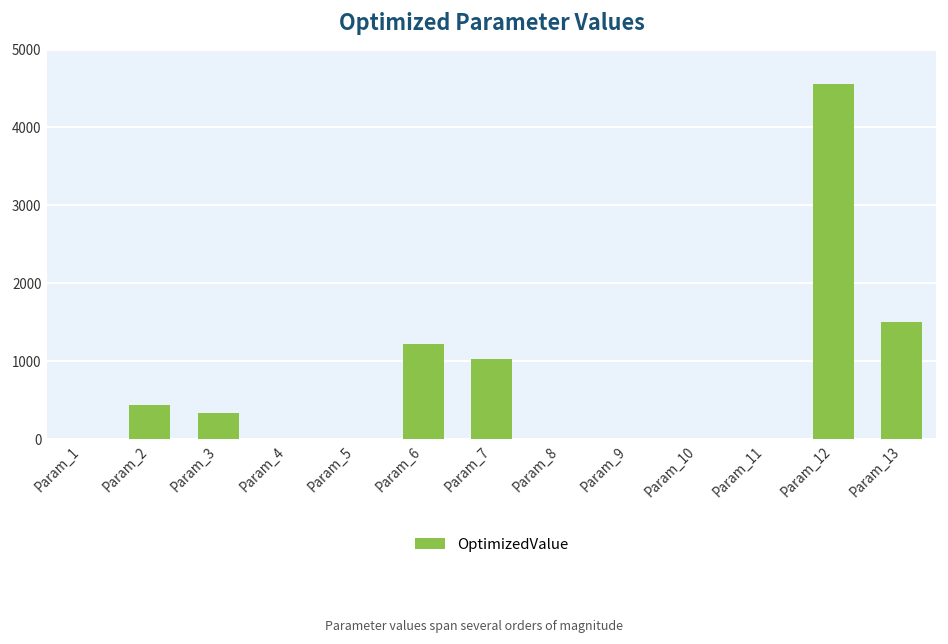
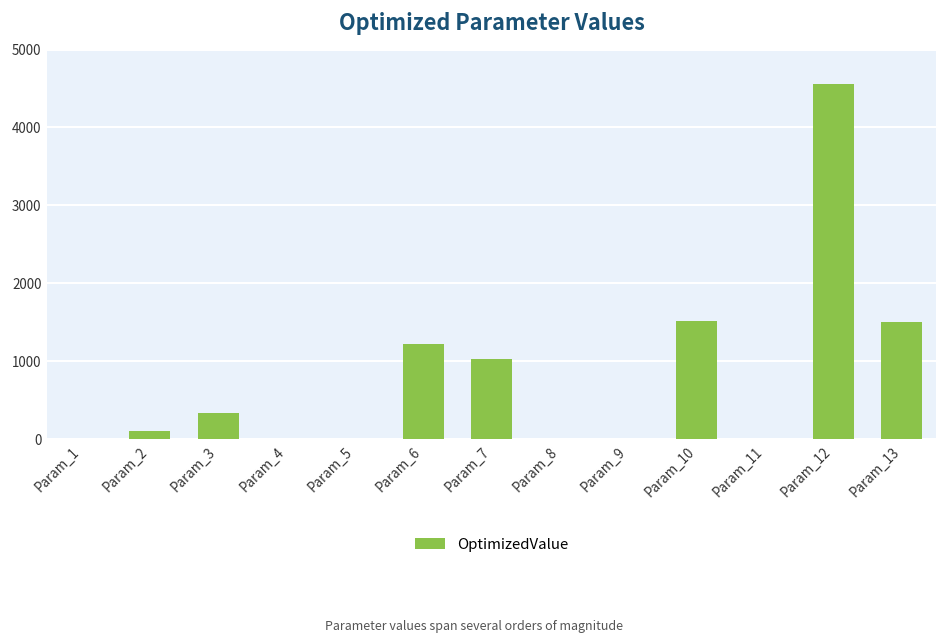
  {
-   "Param_2": 400,
+   "Param_2": 100,
    "Param_3": 300,
    "Param_6": 1200,
    "Param_7": 1000,
-   "Param_10": 0,
+   "Param_10": 1500,
    "Param_11": 0,
    "Param_12": 4600,
    "Param_13": 1500
  }
